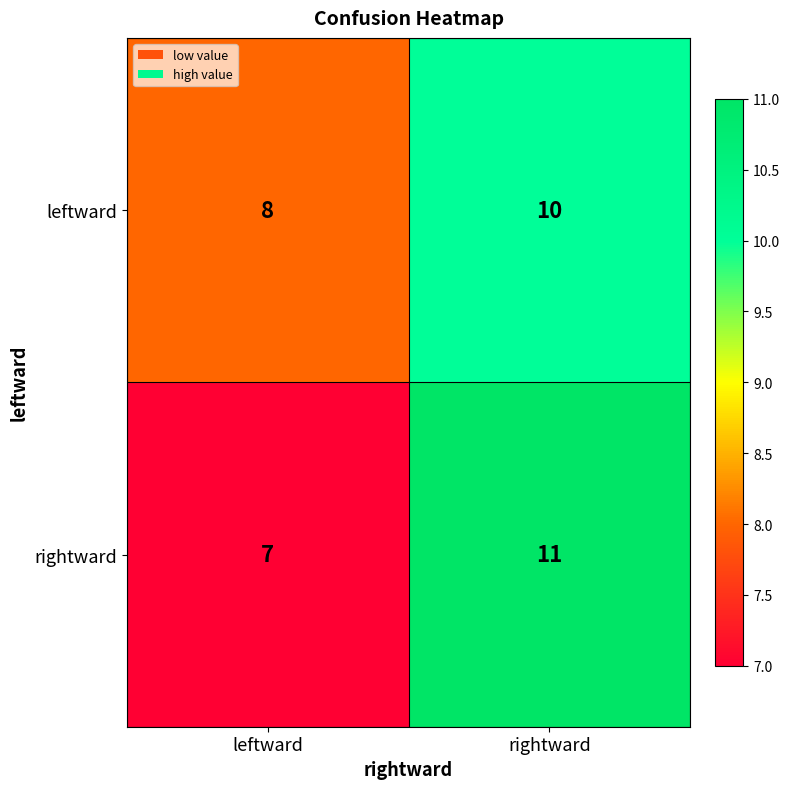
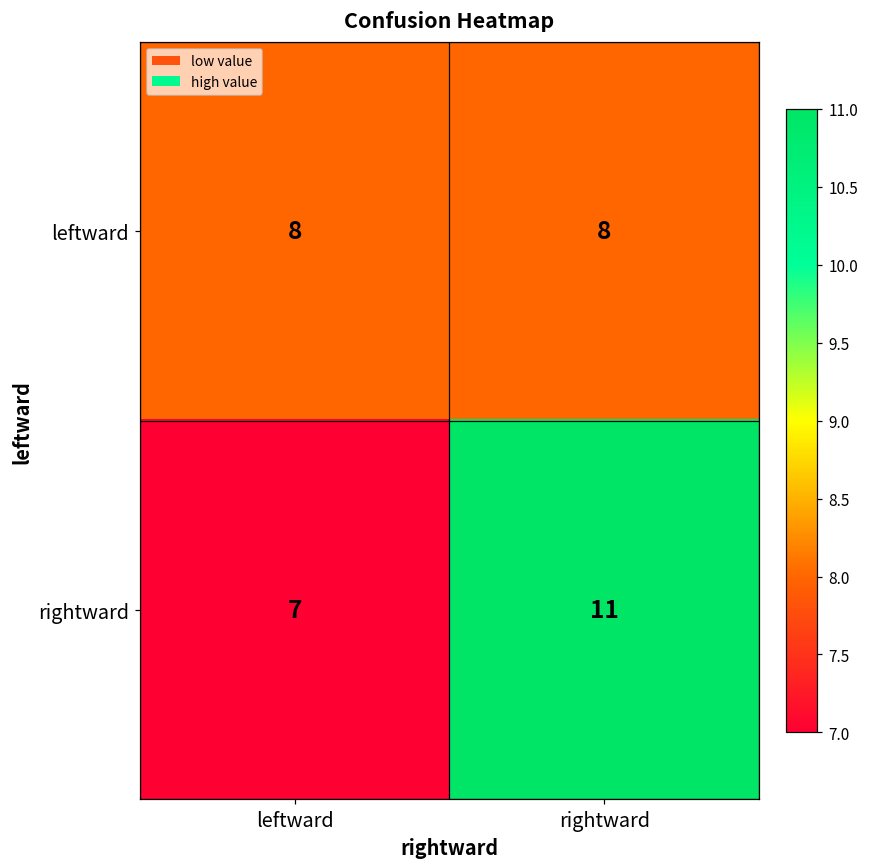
  {
    "leftward": {
      "leftward": 8,
-     "rightward": 10
+     "rightward": 8
    },
    "rightward": {
      "leftward": 7,
      "rightward": 11
    }
  }
